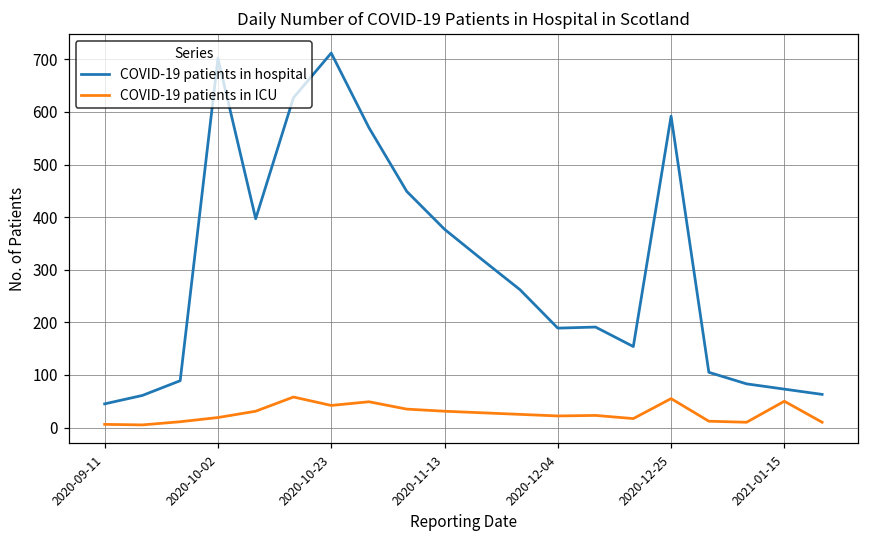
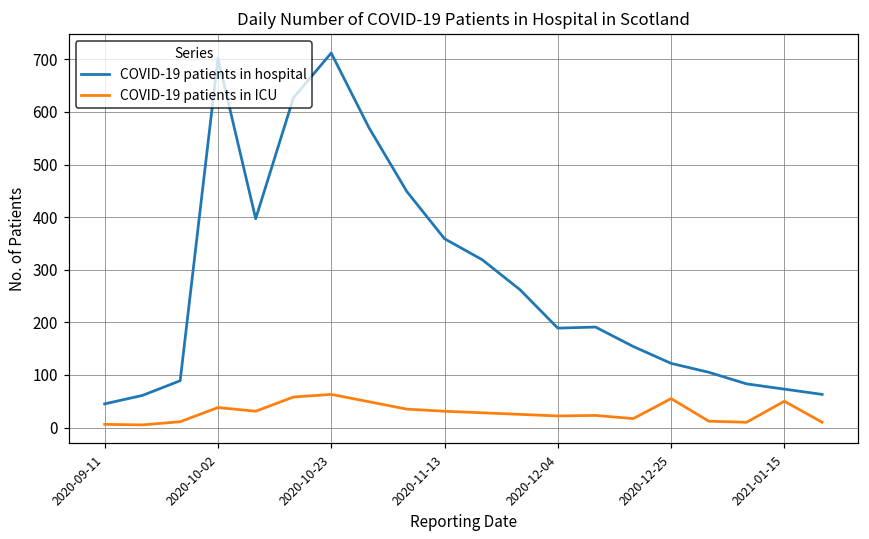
  {
    "COVID-19 patients in hospital": {
      "2020-09-11": 50,
      "2020-10-23": 710,
-     "2020-11-13": 380,
+     "2020-11-13": 360,
      "2020-12-04": 190,
-     "2020-12-25": 590,
+     "2020-12-25": 120,
      "2021-01-15": 70
    },
    "COVID-19 patients in ICU": {
      "2020-09-11": 10,
-     "2020-10-02": 20,
-     "2020-10-23": 40,
+     "2020-10-02": 40,
+     "2020-10-23": 60,
      "2020-11-13": 30,
      "2020-12-04": 20,
      "2020-12-25": 60,
      "2021-01-15": 50
    }
  }
